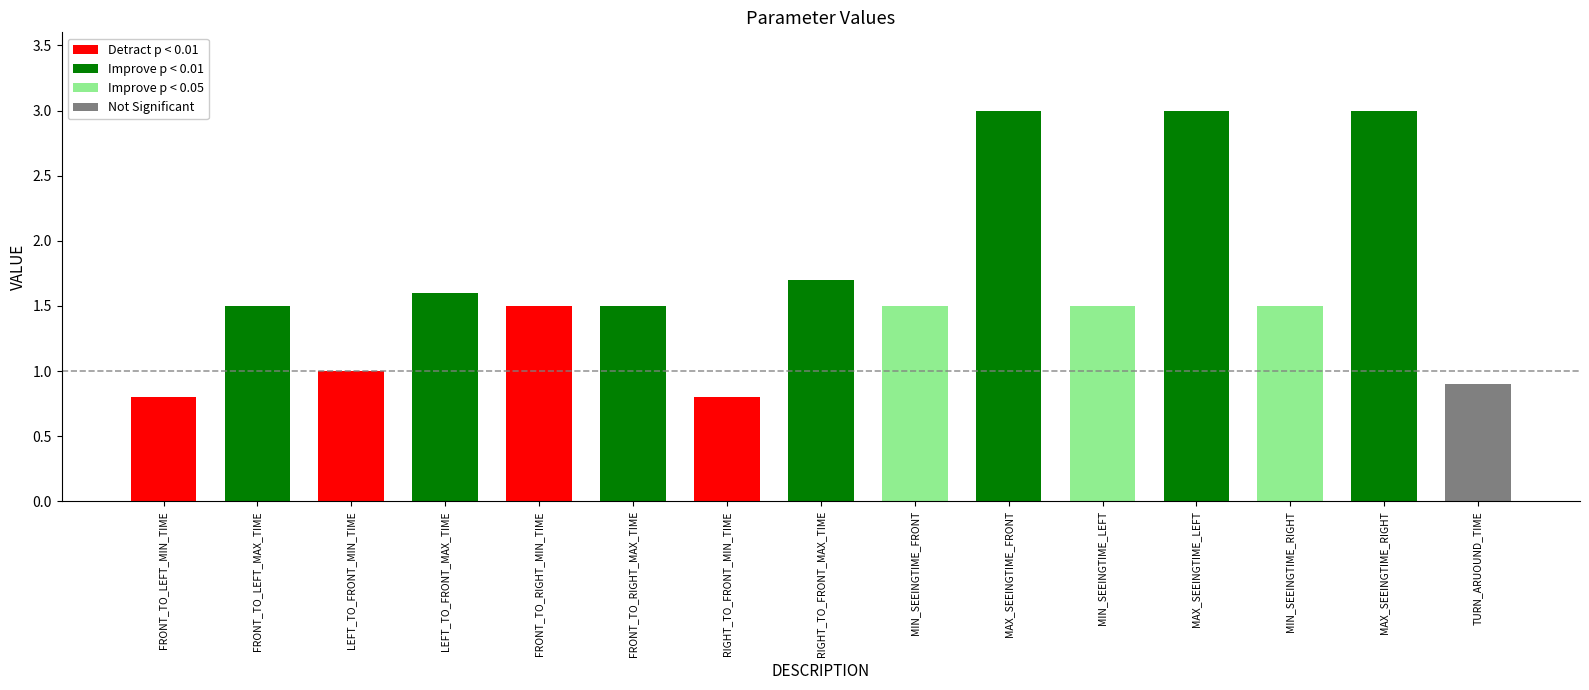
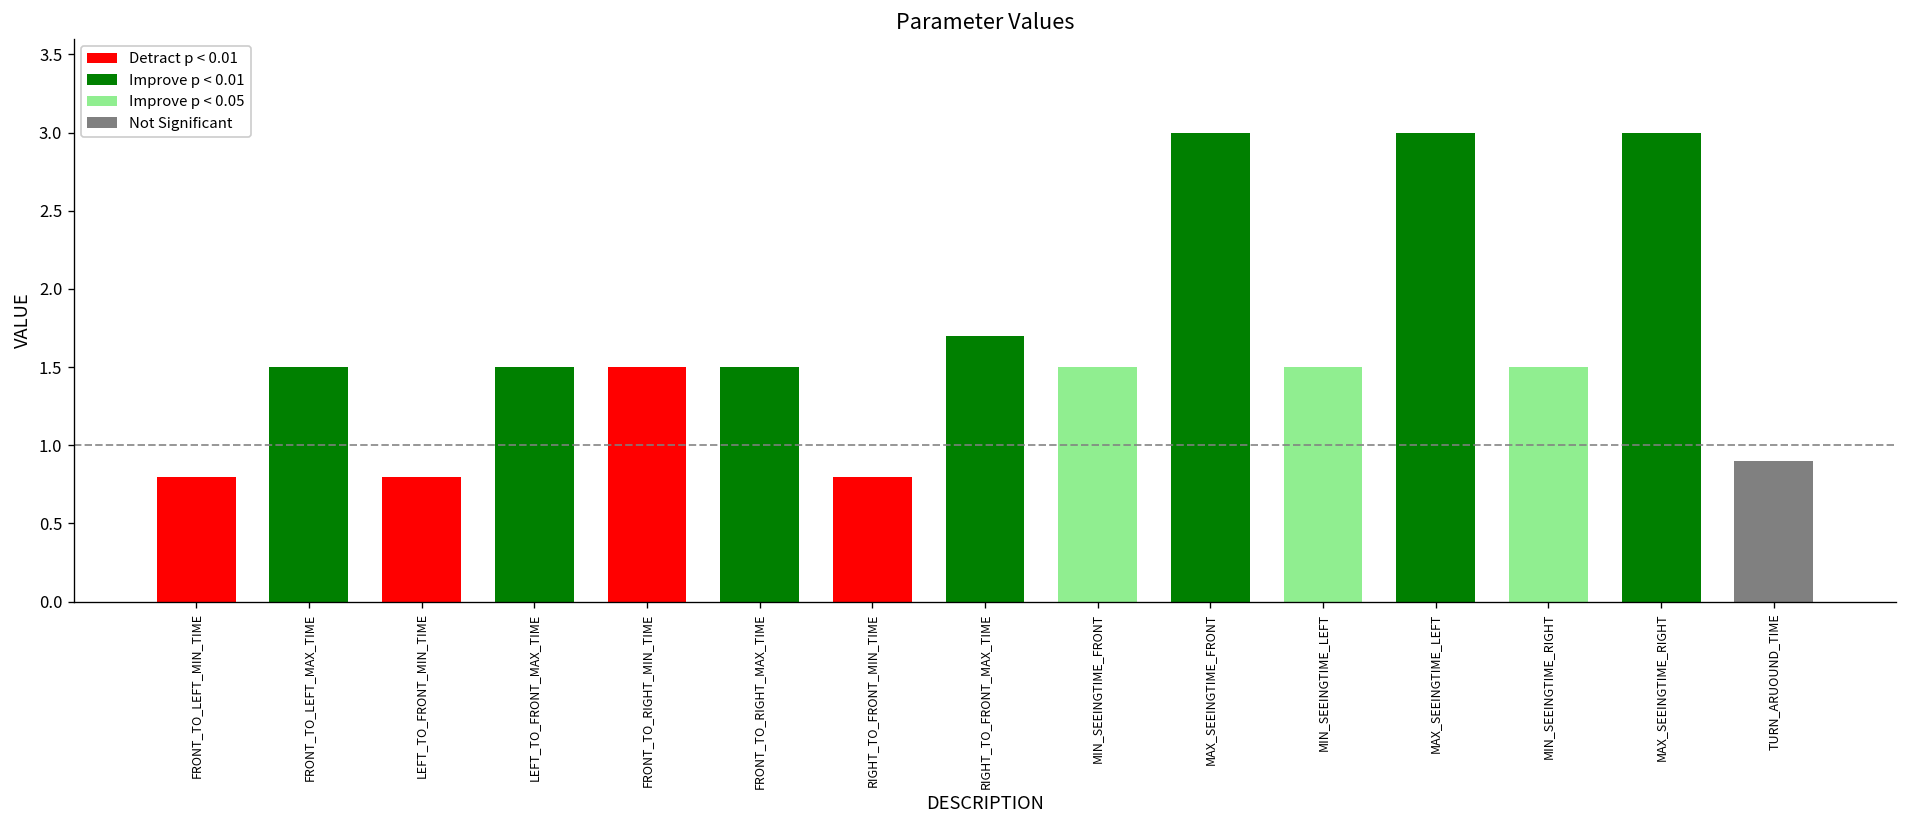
  {
    "FRONT_TO_LEFT_MIN_TIME": 0.8,
    "FRONT_TO_LEFT_MAX_TIME": 1.5,
-   "LEFT_TO_FRONT_MIN_TIME": 1.0,
-   "LEFT_TO_FRONT_MAX_TIME": 1.6,
+   "LEFT_TO_FRONT_MIN_TIME": 0.8,
+   "LEFT_TO_FRONT_MAX_TIME": 1.5,
    "FRONT_TO_RIGHT_MIN_TIME": 1.5,
    "FRONT_TO_RIGHT_MAX_TIME": 1.5,
    "RIGHT_TO_FRONT_MIN_TIME": 0.8,
    "RIGHT_TO_FRONT_MAX_TIME": 1.7,
    "MIN_SEEINGTIME_FRONT": 1.5,
    "MAX_SEEINGTIME_FRONT": 3.0,
    "MIN_SEEINGTIME_LEFT": 1.5,
    "MAX_SEEINGTIME_LEFT": 3.0,
    "MIN_SEEINGTIME_RIGHT": 1.5,
    "MAX_SEEINGTIME_RIGHT": 3.0,
    "TURN_ARUOUND_TIME": 0.9
  }
